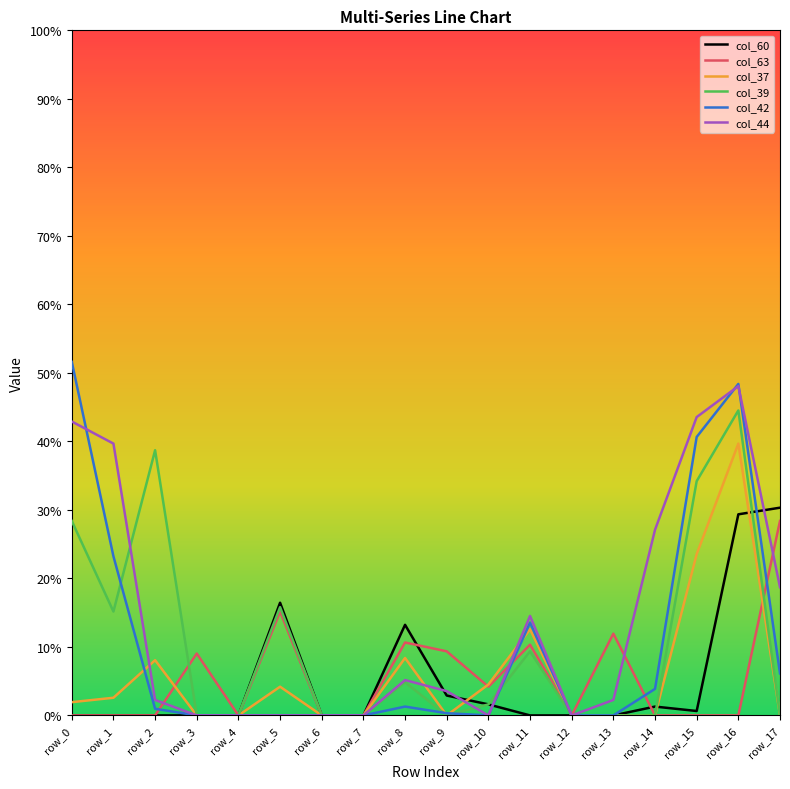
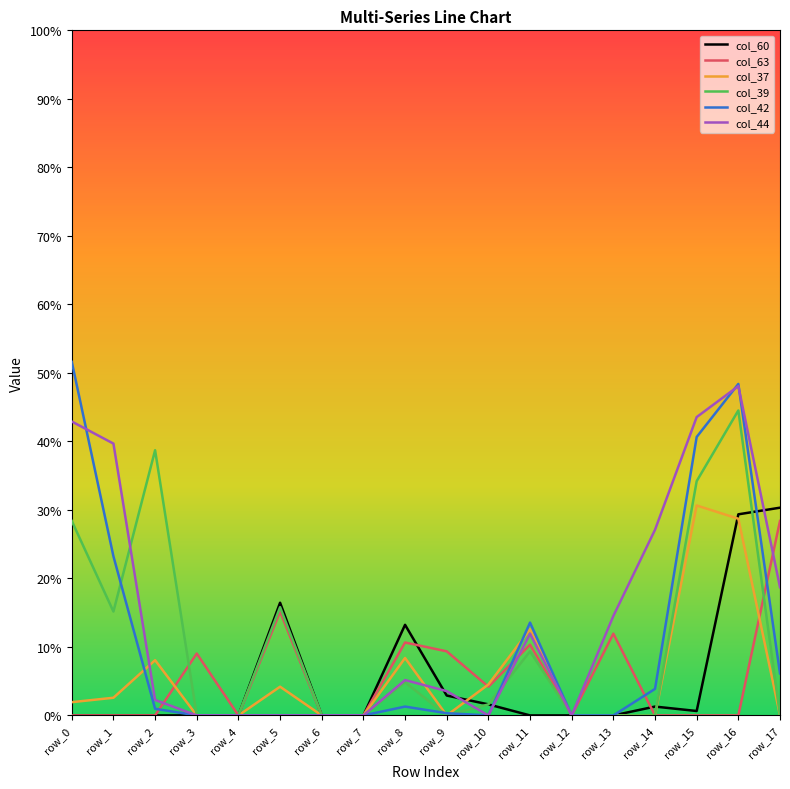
  {
    "col_60": {
      "row_5": "16%",
      "row_8": "13%",
      "row_9": "3%",
      "row_11": "0%",
      "row_14": "1%",
      "row_15": "1%",
      "row_16": "29%",
      "row_17": "30%"
    },
    "col_63": {
      "row_3": "9%",
      "row_5": "15%",
      "row_8": "11%",
      "row_9": "9%",
      "row_11": "10%",
      "row_13": "12%",
      "row_15": "0%",
      "row_16": "0%",
      "row_17": "28%"
    },
    "col_37": {
      "row_0": "2%",
      "row_1": "3%",
      "row_2": "8%",
      "row_5": "4%",
      "row_8": "8%",
      "row_11": "13%",
-     "row_15": "24%",
-     "row_16": "40%"
+     "row_15": "31%",
+     "row_16": "29%"
    },
    "col_39": {
      "row_0": "28%",
      "row_1": "15%",
      "row_2": "39%",
      "row_5": "16%",
      "row_11": "9%",
      "row_15": "34%",
      "row_16": "45%"
    },
    "col_42": {
      "row_0": "52%",
      "row_1": "23%",
      "row_2": "1%",
      "row_8": "1%",
      "row_11": "14%",
      "row_14": "4%",
      "row_15": "41%",
      "row_17": "6%"
    },
    "col_44": {
      "row_0": "43%",
      "row_1": "40%",
      "row_2": "2%",
      "row_9": "4%",
-     "row_11": "15%",
-     "row_13": "2%",
+     "row_11": "12%",
+     "row_13": "15%",
      "row_14": "27%",
      "row_15": "44%",
      "row_17": "19%"
    }
  }
